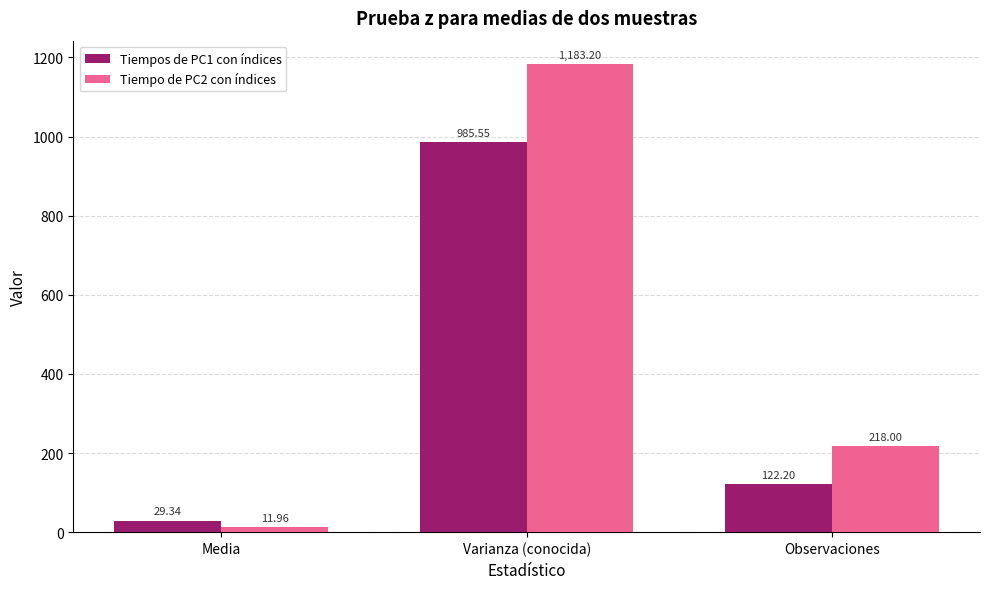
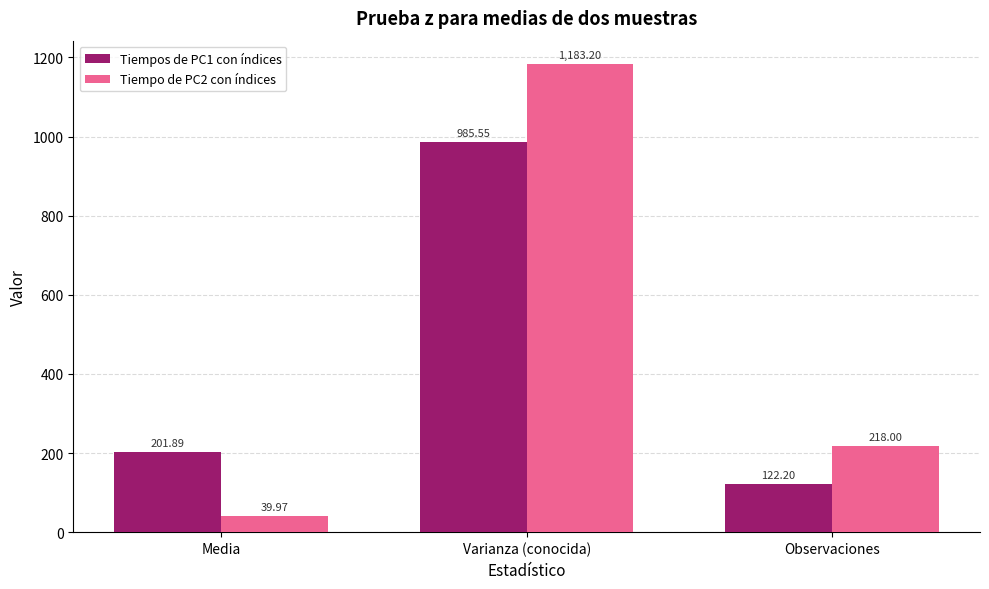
  {
    "Tiempos de PC1 con índices": {
-     "Media": "29.34",
+     "Media": "201.89",
      "Varianza (conocida)": "985.55",
      "Observaciones": "122.20"
    },
    "Tiempo de PC2 con índices": {
-     "Media": "11.96",
+     "Media": "39.97",
      "Varianza (conocida)": "1,183.20",
      "Observaciones": "218.00"
    }
  }
